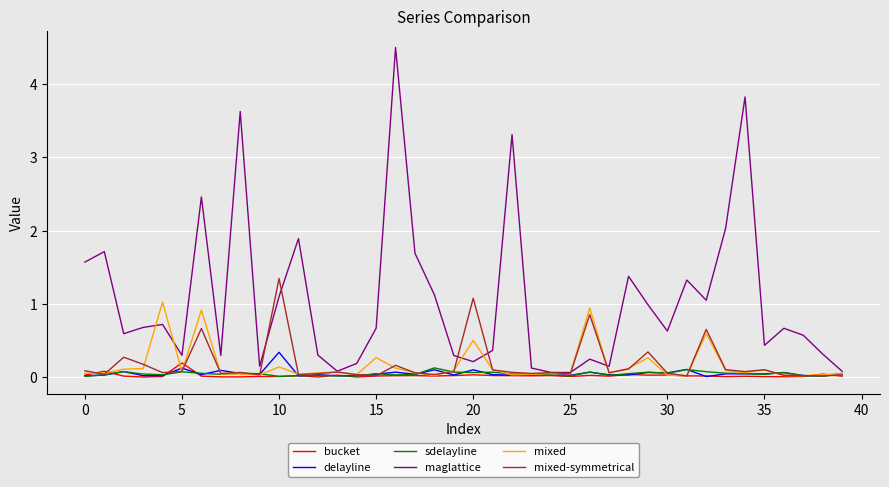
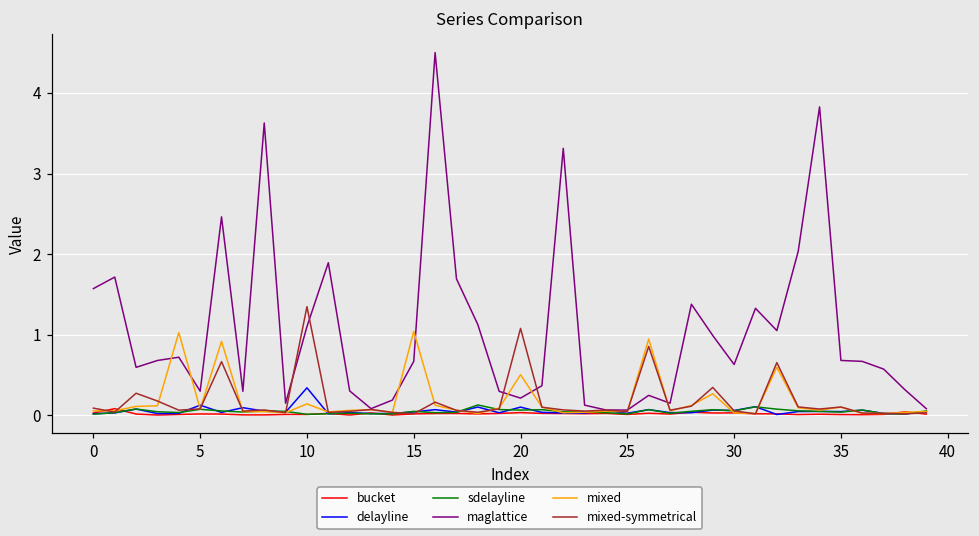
  {
    "bucket": {
-     "5": 0.2
+     "5": 0.0
    },
    "delayline": {
      "5": 0.1,
      "10": 0.3,
      "20": 0.1
    },
    "maglattice": {
      "0": 1.6,
      "5": 0.3,
      "10": 1.1,
      "15": 0.7,
      "20": 0.2,
      "30": 0.6,
-     "35": 0.4
+     "35": 0.7
    },
    "mixed": {
      "10": 0.1,
-     "15": 0.3,
+     "15": 1.0,
      "20": 0.5
    },
    "mixed-symmetrical": {
      "10": 1.3,
      "20": 1.1
    }
  }
